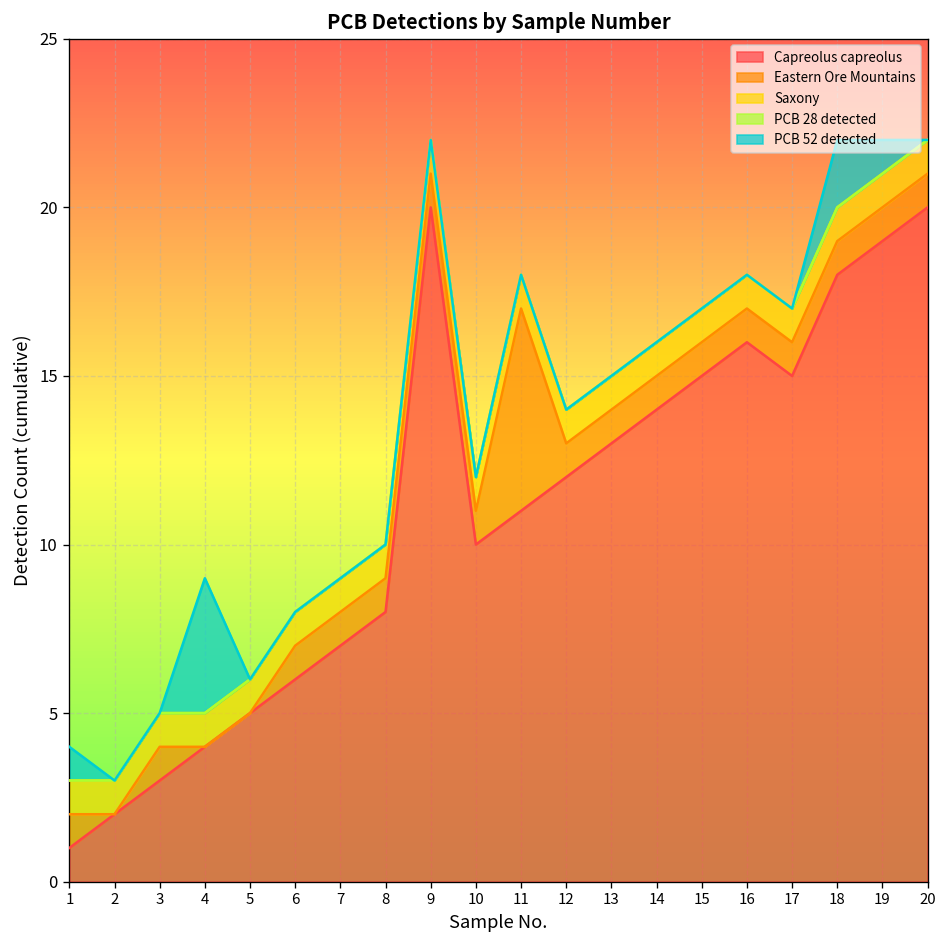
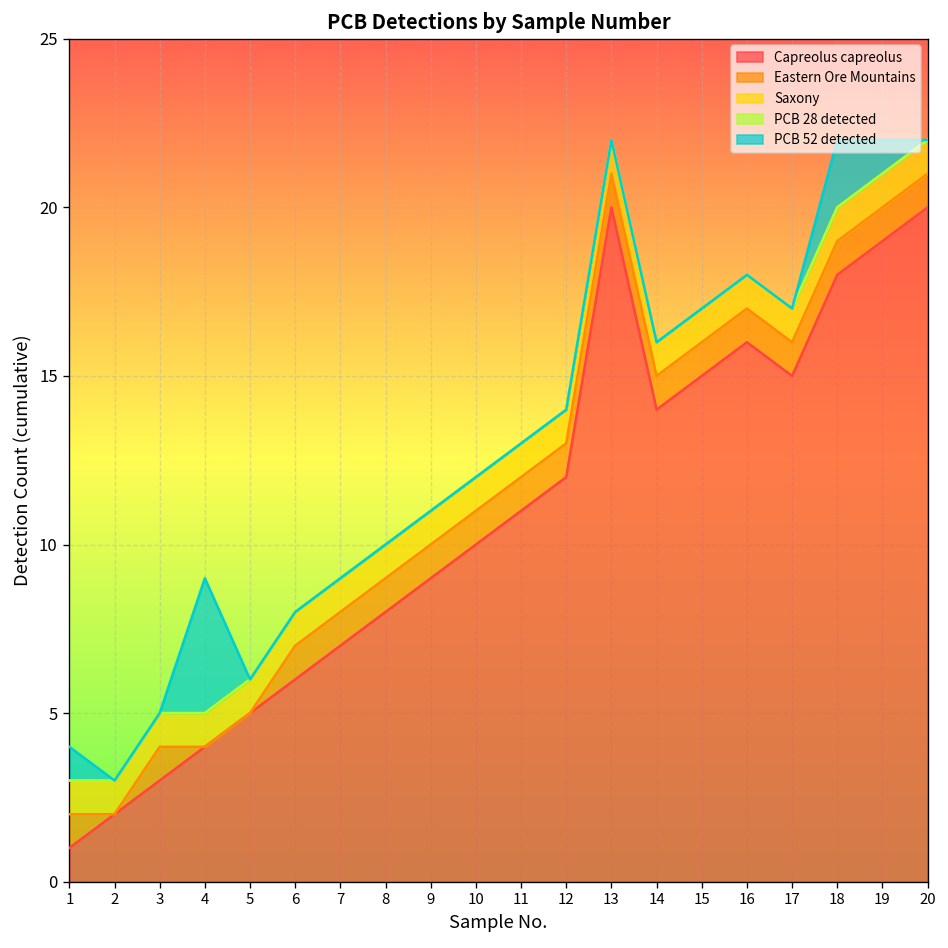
  {
    "Capreolus capreolus": {
      "1": 1,
      "3": 3,
      "6": 6,
      "7": 7,
      "8": 8,
-     "9": 20,
+     "9": 9,
      "10": 10,
      "11": 11,
      "12": 12,
-     "13": 13,
+     "13": 20,
      "14": 14,
      "15": 15,
      "16": 16,
      "17": 15,
      "18": 18,
      "19": 19,
      "20": 20
    },
    "Eastern Ore Mountains": {
      "1": 1,
      "3": 1,
      "6": 1,
      "7": 1,
      "8": 1,
      "9": 1,
      "10": 1,
-     "11": 6,
+     "11": 1,
      "12": 1,
      "13": 1,
      "14": 1,
      "15": 1,
      "16": 1,
      "17": 1,
      "18": 1,
      "19": 1,
      "20": 1
    },
    "PCB 52 detected": {
      "1": 1,
      "4": 4
    }
  }
